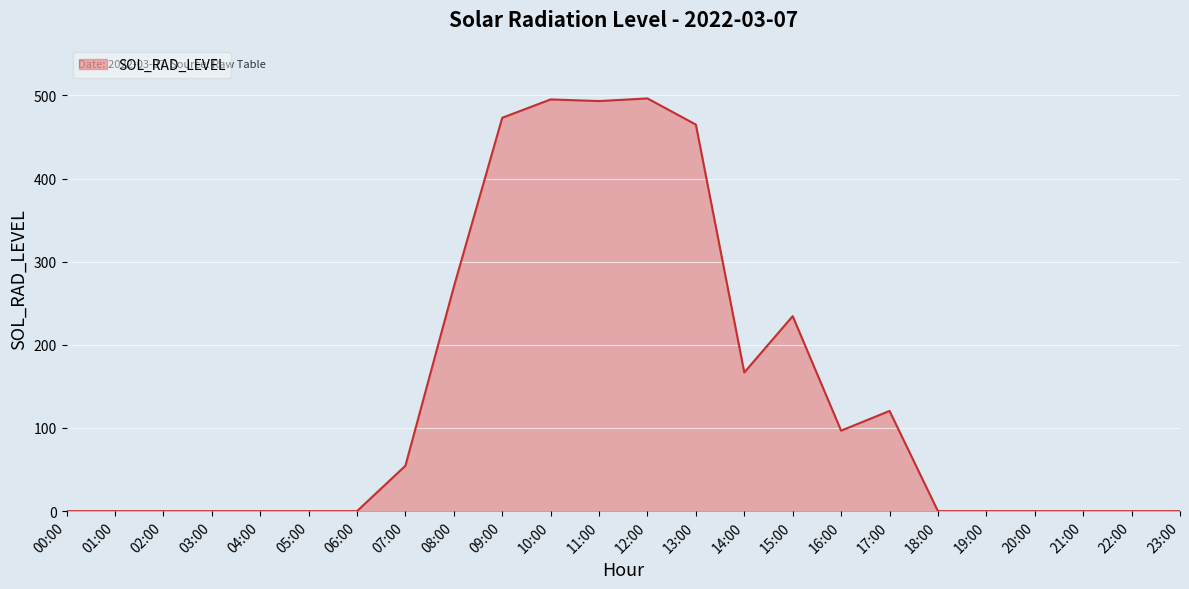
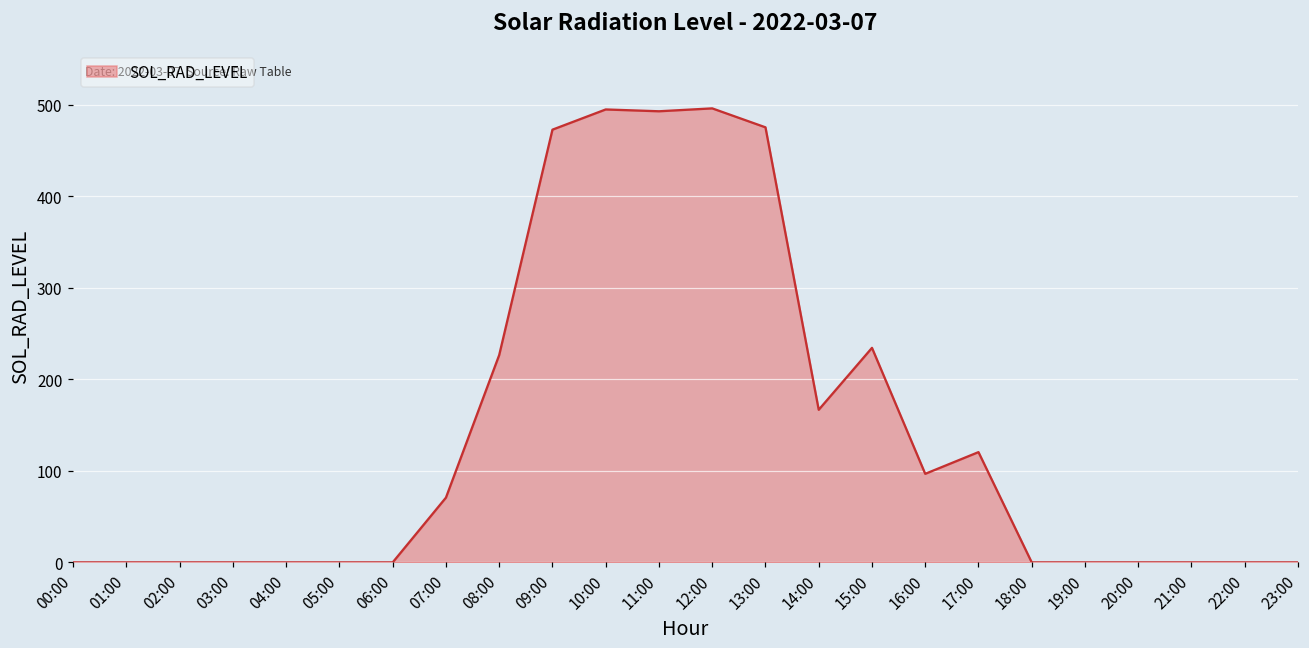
  {
    "00:00": 0,
    "01:00": 0,
    "02:00": 0,
    "03:00": 0,
    "04:00": 0,
    "05:00": 0,
    "06:00": 0,
-   "07:00": 50,
-   "08:00": 270,
+   "07:00": 70,
+   "08:00": 230,
    "09:00": 470,
    "10:00": 500,
    "11:00": 490,
    "12:00": 500,
-   "13:00": 460,
+   "13:00": 480,
    "14:00": 170,
    "15:00": 230,
    "16:00": 100,
    "17:00": 120,
    "18:00": 0,
    "19:00": 0,
    "20:00": 0,
    "21:00": 0,
    "22:00": 0,
    "23:00": 0
  }
